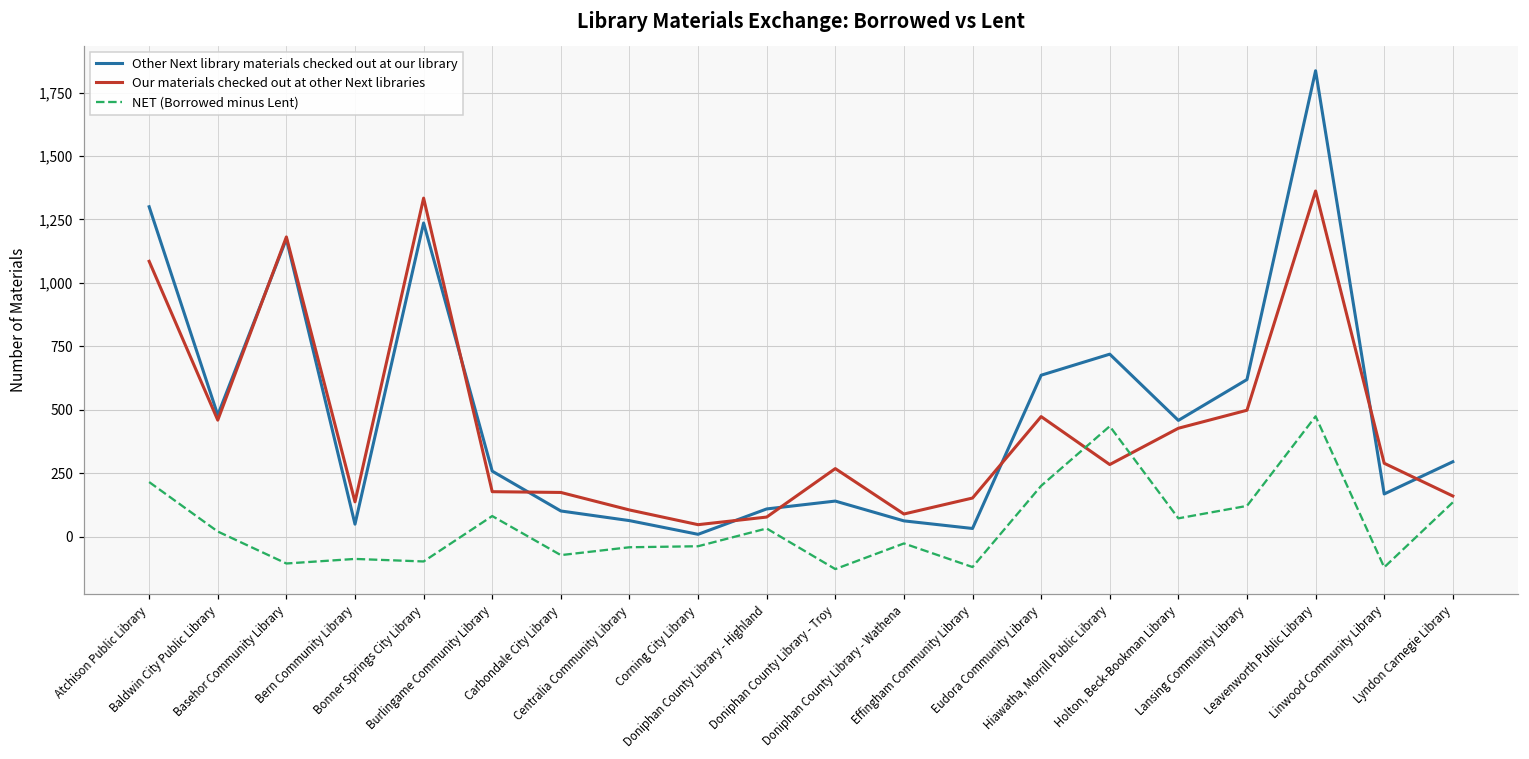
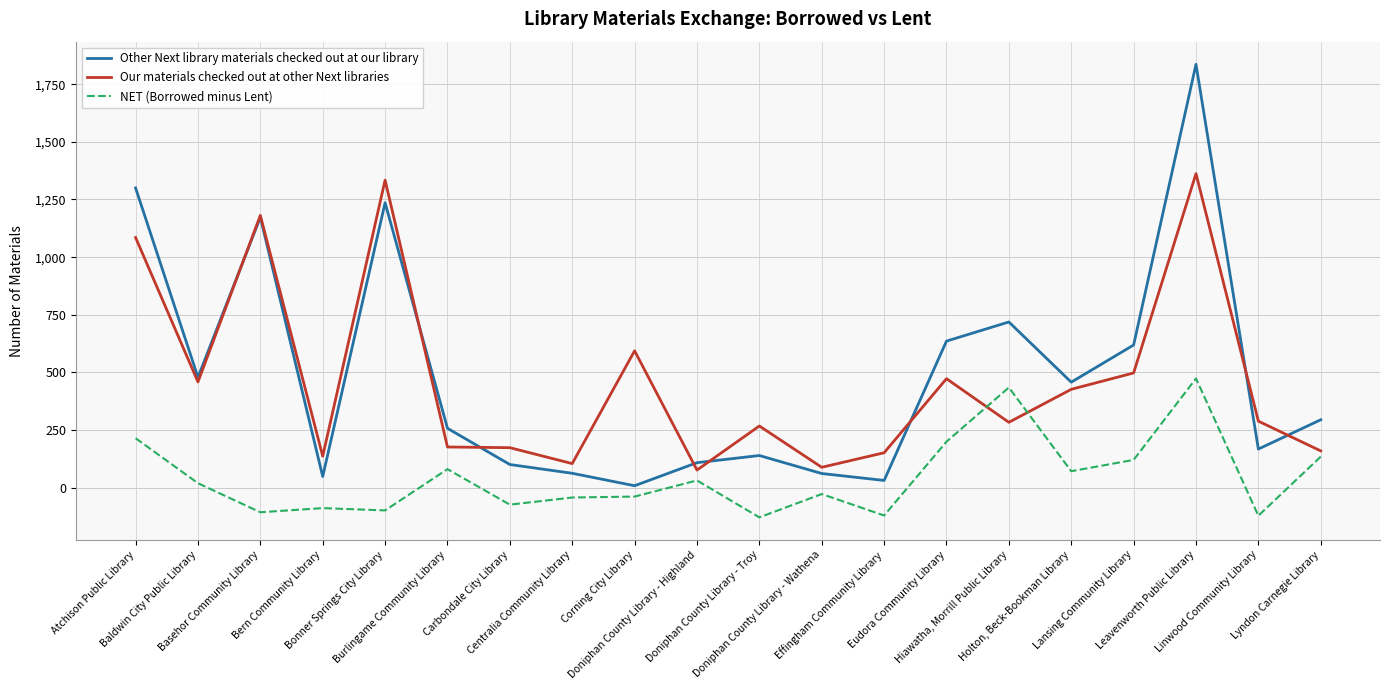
  {
    "Other Next library materials checked out at our library": {
      "Atchison Public Library": "1,300",
      "Baldwin City Public Library": "480",
      "Bern Community Library": "50",
      "Bonner Springs City Library": "1,240",
      "Burlingame Community Library": "260",
      "Carbondale City Library": "100",
      "Centralia Community Library": "60",
      "Corning City Library": "10",
      "Doniphan County Library - Highland": "110",
      "Doniphan County Library - Troy": "140",
      "Doniphan County Library - Wathena": "60",
      "Effingham Community Library": "30",
      "Eudora Community Library": "640",
      "Hiawatha, Morrill Public Library": "720",
      "Holton, Beck-Bookman Library": "460",
      "Lansing Community Library": "620",
      "Leavenworth Public Library": "1,840",
      "Linwood Community Library": "170",
      "Lyndon Carnegie Library": "300"
    },
    "Our materials checked out at other Next libraries": {
      "Atchison Public Library": "1,090",
      "Baldwin City Public Library": "460",
      "Bern Community Library": "140",
      "Bonner Springs City Library": "1,330",
      "Burlingame Community Library": "180",
      "Carbondale City Library": "170",
      "Centralia Community Library": "110",
-     "Corning City Library": "50",
+     "Corning City Library": "590",
      "Doniphan County Library - Highland": "80",
      "Doniphan County Library - Troy": "270",
      "Doniphan County Library - Wathena": "90",
      "Effingham Community Library": "150",
      "Eudora Community Library": "470",
      "Hiawatha, Morrill Public Library": "280",
      "Holton, Beck-Bookman Library": "430",
      "Lansing Community Library": "500",
      "Leavenworth Public Library": "1,360",
      "Linwood Community Library": "290",
      "Lyndon Carnegie Library": "160"
    },
    "NET (Borrowed minus Lent)": {
      "Atchison Public Library": "220",
      "Baldwin City Public Library": "20",
      "Basehor Community Library": "-110",
      "Bern Community Library": "-90",
      "Bonner Springs City Library": "-100",
      "Burlingame Community Library": "80",
      "Carbondale City Library": "-70",
      "Centralia Community Library": "-40",
      "Corning City Library": "-40",
      "Doniphan County Library - Highland": "30",
      "Doniphan County Library - Troy": "-130",
      "Doniphan County Library - Wathena": "-30",
      "Effingham Community Library": "-120",
      "Eudora Community Library": "200",
      "Hiawatha, Morrill Public Library": "440",
      "Holton, Beck-Bookman Library": "70",
      "Lansing Community Library": "120",
      "Leavenworth Public Library": "470",
      "Linwood Community Library": "-120",
      "Lyndon Carnegie Library": "140"
    }
  }
